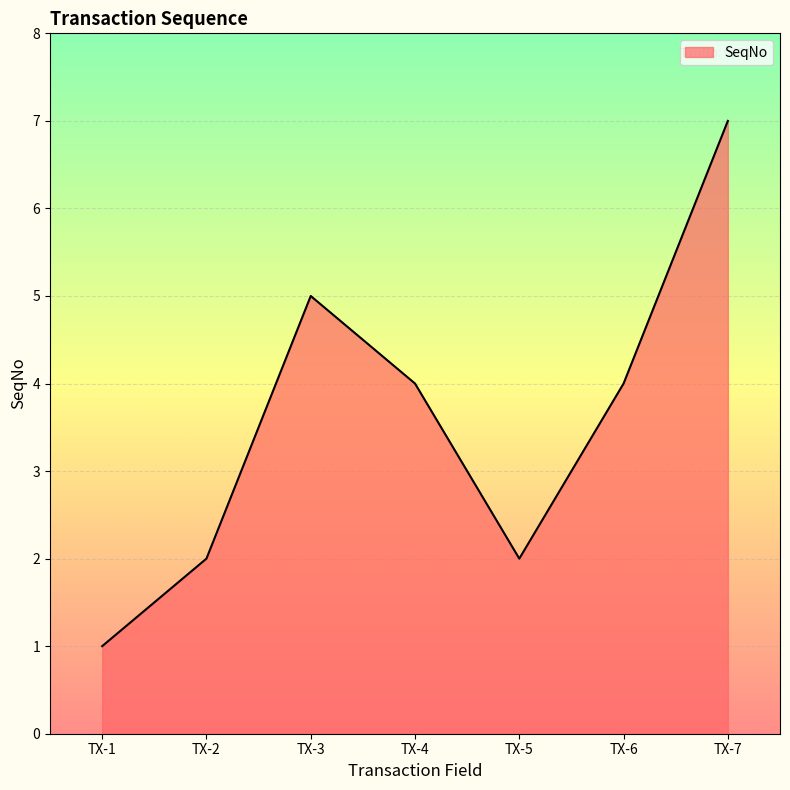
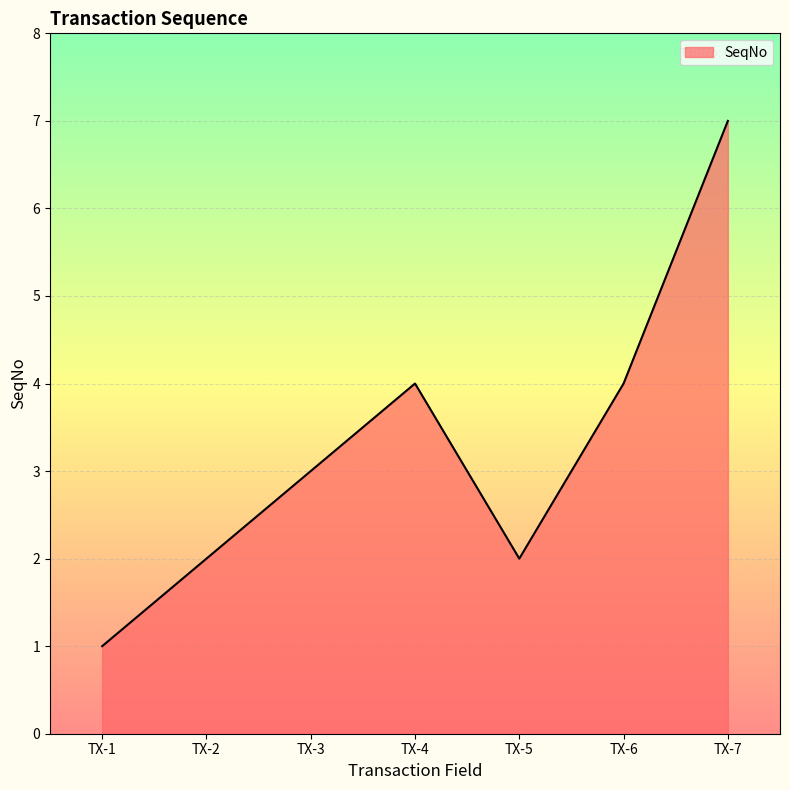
  {
    "TX-1": 1,
    "TX-2": 2,
-   "TX-3": 5,
+   "TX-3": 3,
    "TX-4": 4,
    "TX-5": 2,
    "TX-6": 4,
    "TX-7": 7
  }
